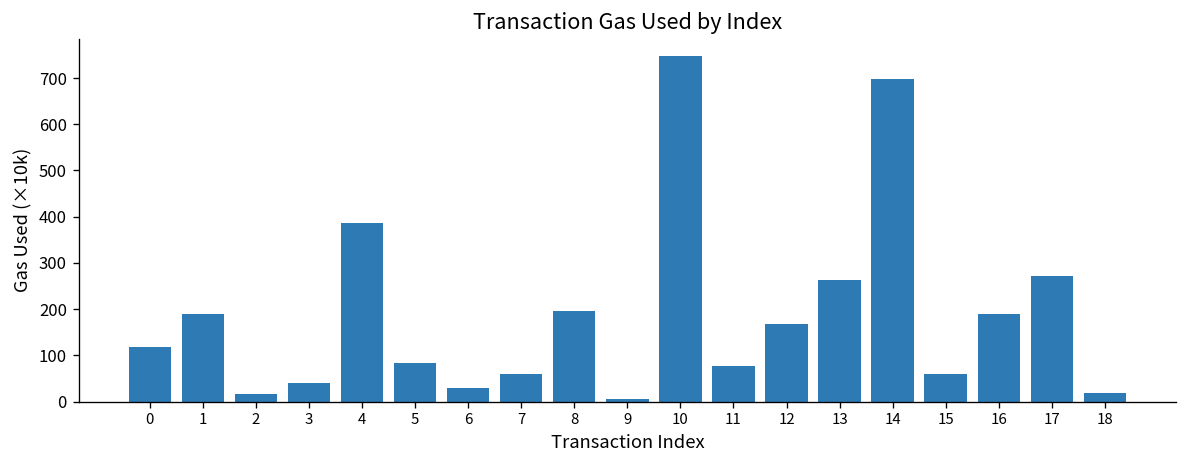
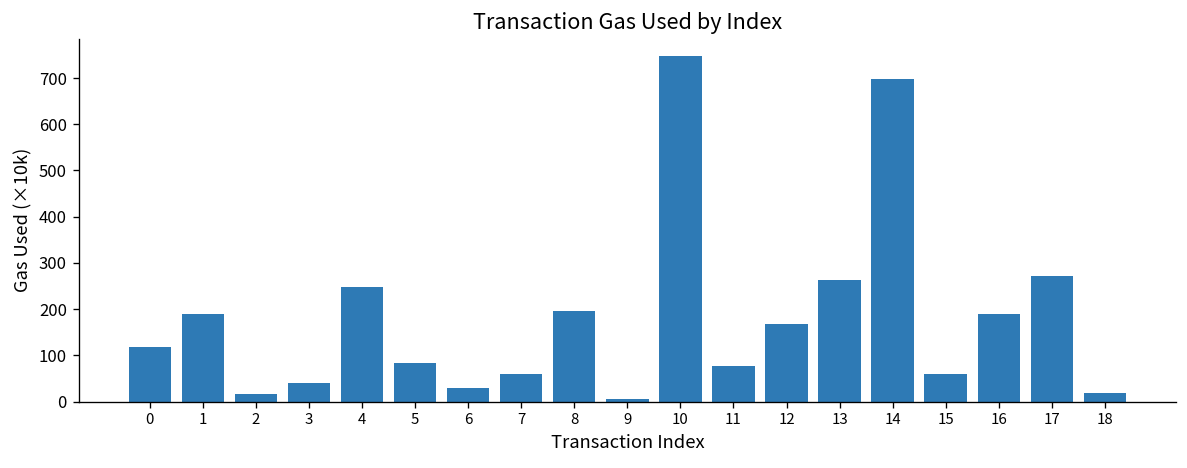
  {
    "0": 120,
    "1": 190,
    "2": 20,
    "3": 40,
-   "4": 390,
+   "4": 250,
    "5": 80,
    "6": 30,
    "7": 60,
    "8": 200,
    "10": 750,
    "11": 80,
    "12": 170,
    "13": 260,
    "14": 700,
    "15": 60,
    "16": 190,
    "17": 270,
    "18": 20
  }
